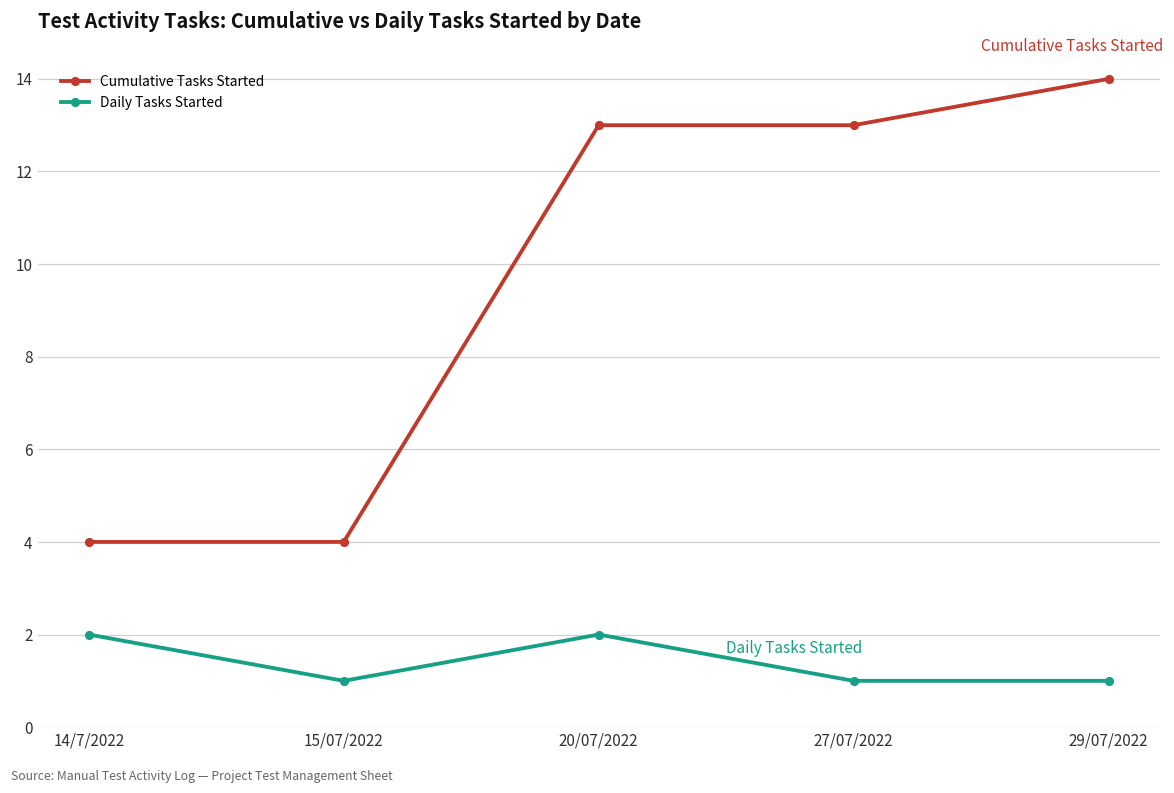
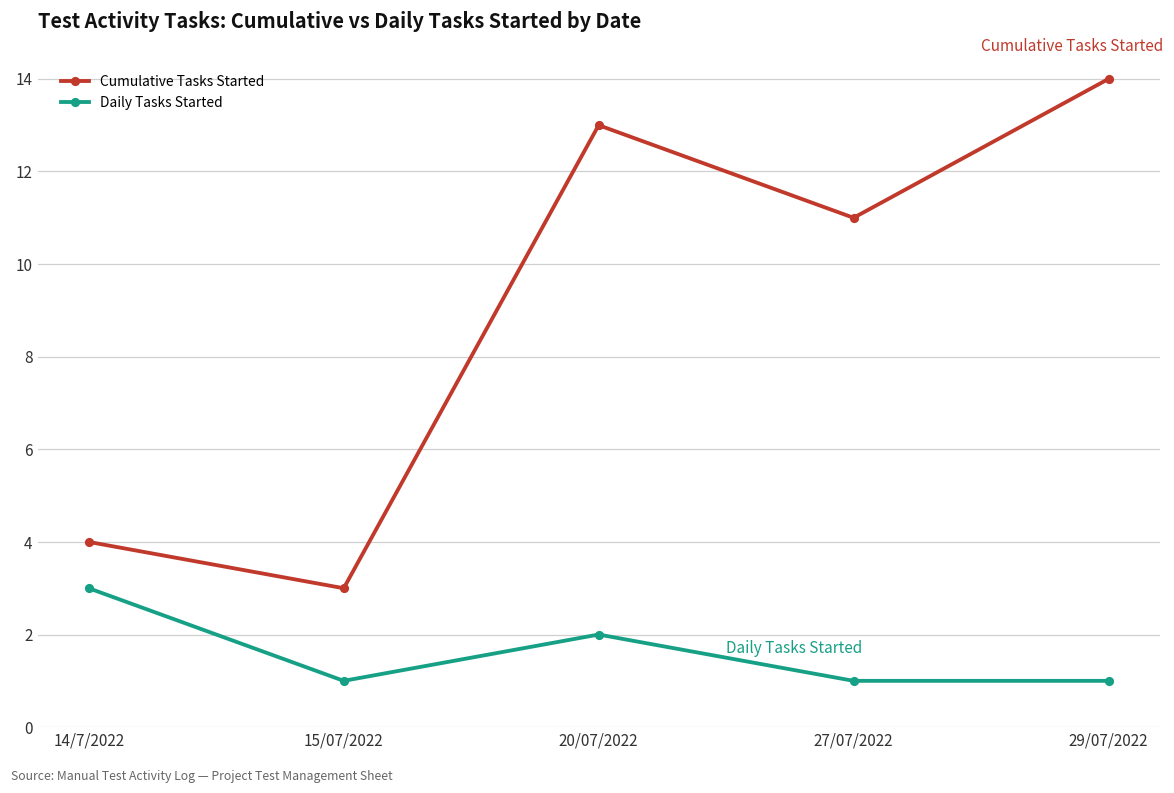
  {
    "Cumulative Tasks Started": {
      "14/7/2022": 4,
-     "15/07/2022": 4,
+     "15/07/2022": 3,
      "20/07/2022": 13,
-     "27/07/2022": 13,
+     "27/07/2022": 11,
      "29/07/2022": 14
    },
    "Daily Tasks Started": {
-     "14/7/2022": 2,
+     "14/7/2022": 3,
      "15/07/2022": 1,
      "20/07/2022": 2,
      "27/07/2022": 1,
      "29/07/2022": 1
    }
  }
